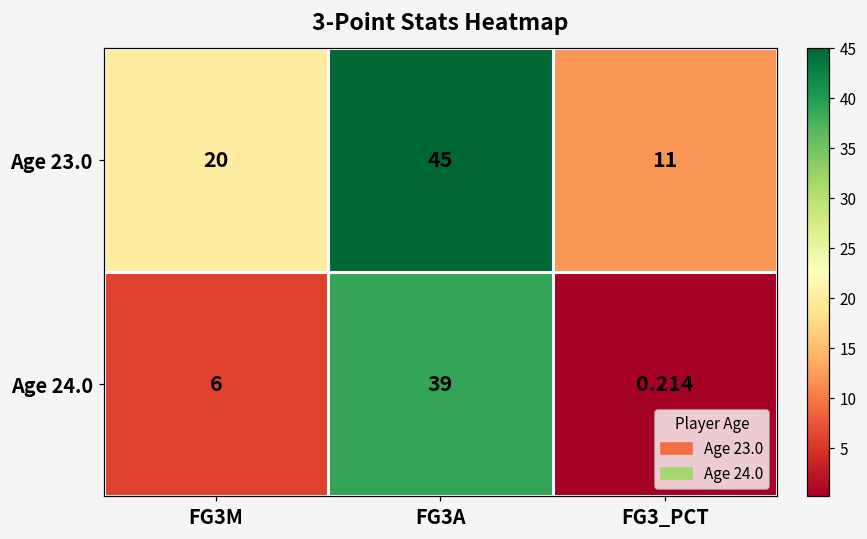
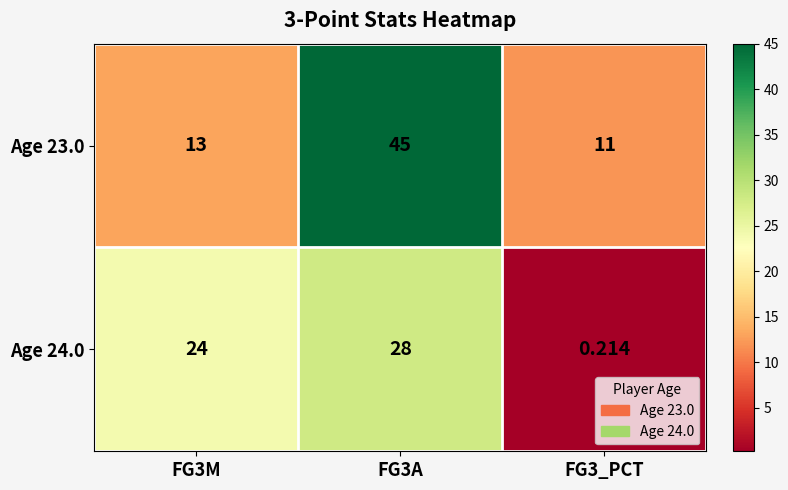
  {
    "Age 23.0": {
-     "FG3M": 20,
+     "FG3M": 13,
      "FG3A": 45,
      "FG3_PCT": 11
    },
    "Age 24.0": {
-     "FG3M": 6,
-     "FG3A": 39,
+     "FG3M": 24,
+     "FG3A": 28,
      "FG3_PCT": 0.214
    }
  }
